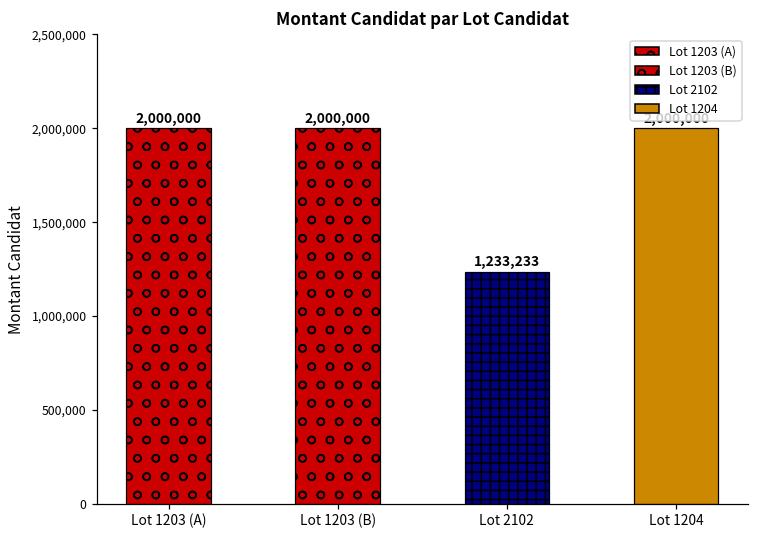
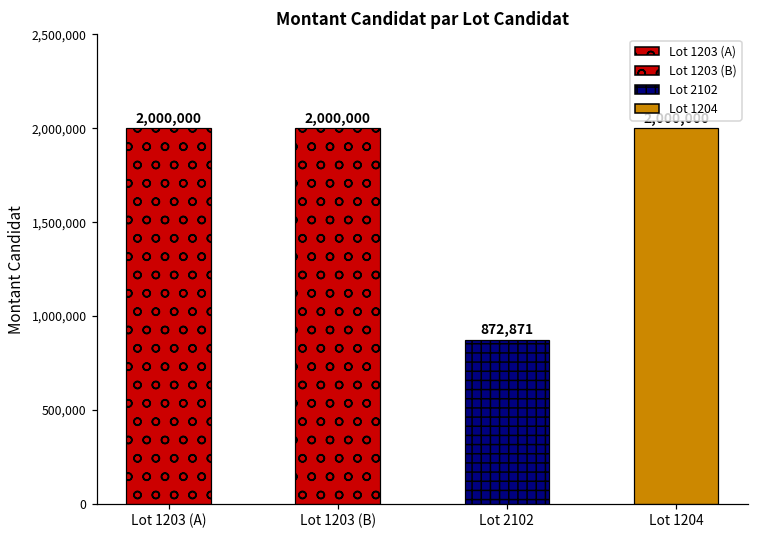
  {
    "Lot 1203 (A)": "2,000,000",
    "Lot 1203 (B)": "2,000,000",
-   "Lot 2102": "1,233,233"
+   "Lot 2102": "872,871"
  }
